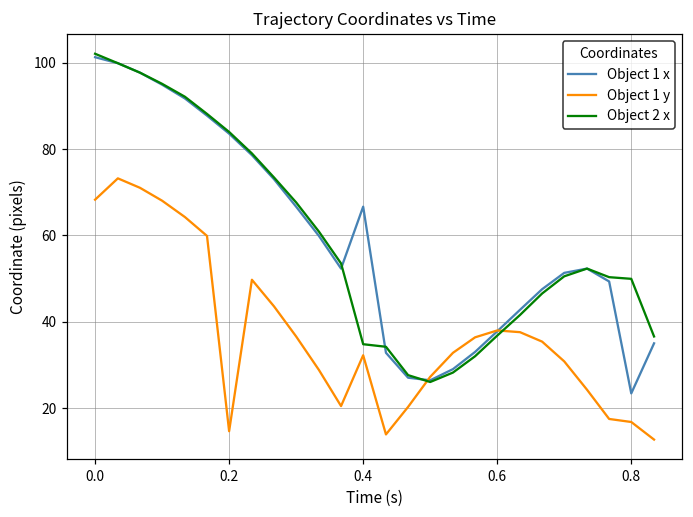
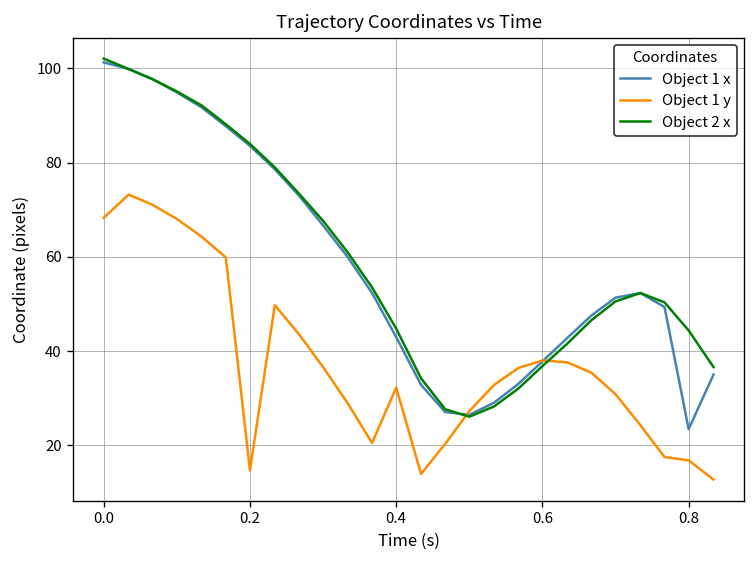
  {
    "Object 1 x": {
      "0.0": 101,
-     "0.4": 67,
+     "0.4": 43,
      "0.8": 23
    },
    "Object 1 y": {
      "0.0": 68,
      "0.2": 15,
      "0.4": 32,
      "0.8": 17
    },
    "Object 2 x": {
      "0.0": 102,
-     "0.4": 35,
+     "0.4": 45,
      "0.6": 37,
-     "0.8": 50
+     "0.8": 44
    }
  }
